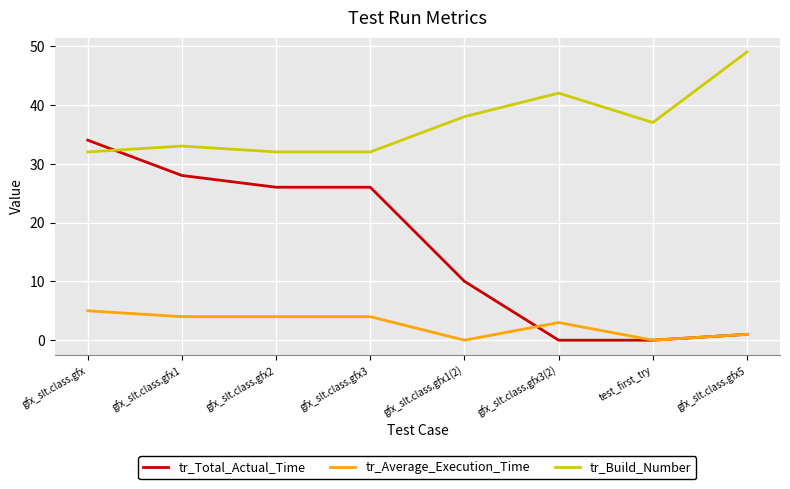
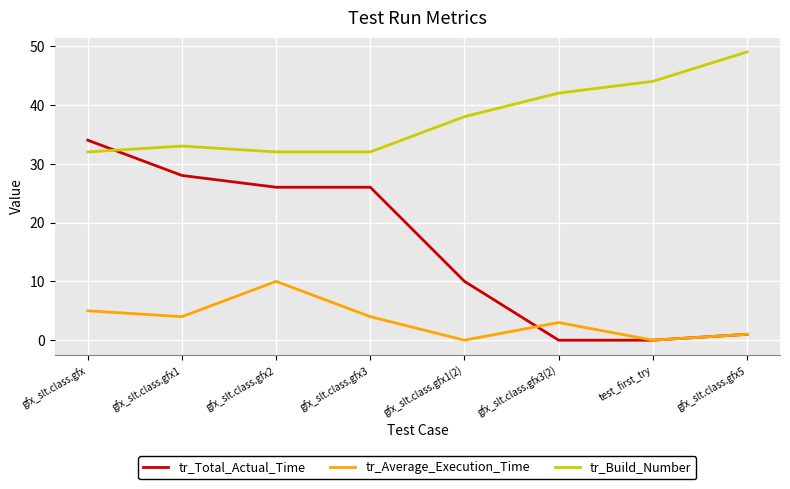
  {
    "tr_Total_Actual_Time": {
      "gfx_slt.class.gfx": 34,
      "gfx_slt.class.gfx1": 28,
      "gfx_slt.class.gfx2": 26,
      "gfx_slt.class.gfx3": 26,
      "gfx_slt.class.gfx1(2)": 10,
      "gfx_slt.class.gfx3(2)": 0
    },
    "tr_Average_Execution_Time": {
      "gfx_slt.class.gfx": 5,
      "gfx_slt.class.gfx1": 4,
-     "gfx_slt.class.gfx2": 4,
+     "gfx_slt.class.gfx2": 10,
      "gfx_slt.class.gfx3": 4,
      "gfx_slt.class.gfx1(2)": 0,
      "gfx_slt.class.gfx3(2)": 3
    },
    "tr_Build_Number": {
      "gfx_slt.class.gfx": 32,
      "gfx_slt.class.gfx1": 33,
      "gfx_slt.class.gfx2": 32,
      "gfx_slt.class.gfx3": 32,
      "gfx_slt.class.gfx1(2)": 38,
      "gfx_slt.class.gfx3(2)": 42,
-     "test_first_try": 37,
+     "test_first_try": 44,
      "gfx_slt.class.gfx5": 49
    }
  }
